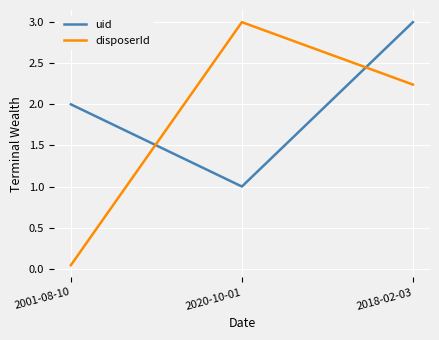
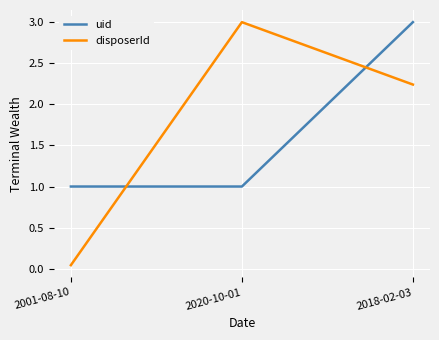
  {
    "uid": {
-     "2001-08-10": 2,
+     "2001-08-10": 1,
      "2020-10-01": 1,
      "2018-02-03": 3
    },
    "disposerId": {
      "2001-08-10": 0.0,
      "2020-10-01": 3,
      "2018-02-03": 2.2
    }
  }
